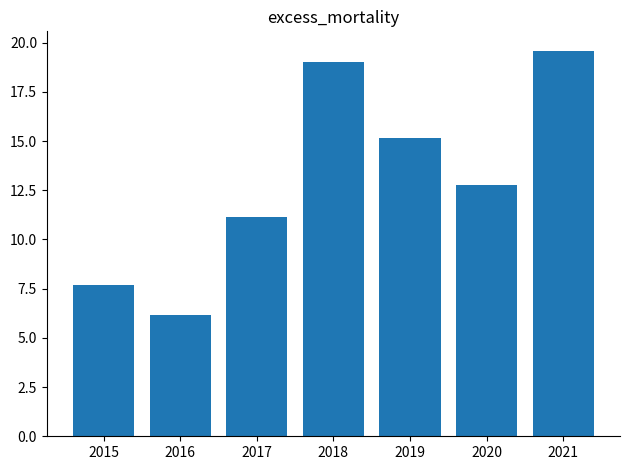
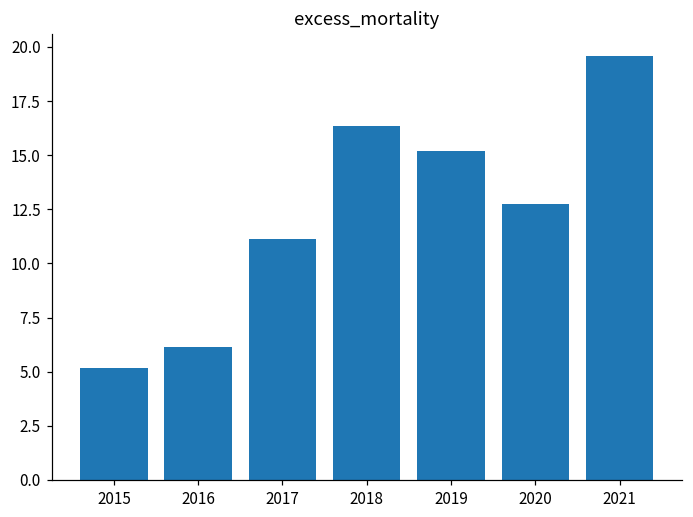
  {
-   "2015": 7.7,
+   "2015": 5.2,
    "2016": 6.2,
    "2017": 11.1,
-   "2018": 19.0,
+   "2018": 16.3,
    "2019": 15.2,
    "2020": 12.8,
    "2021": 19.6
  }
